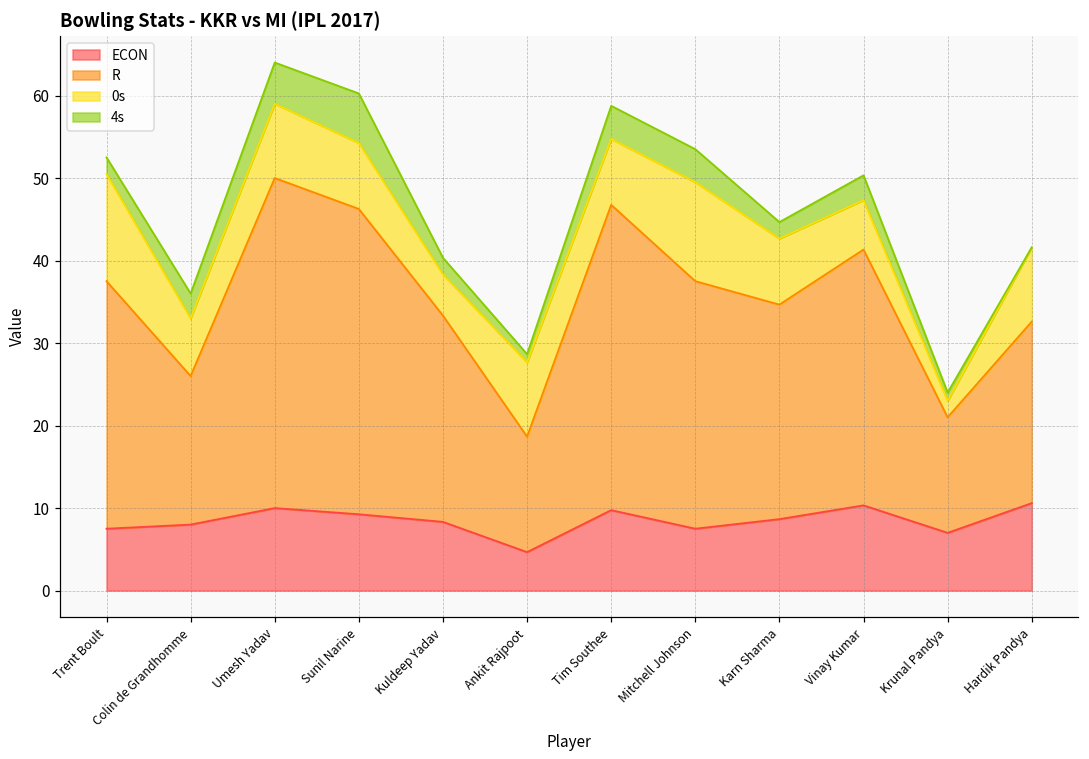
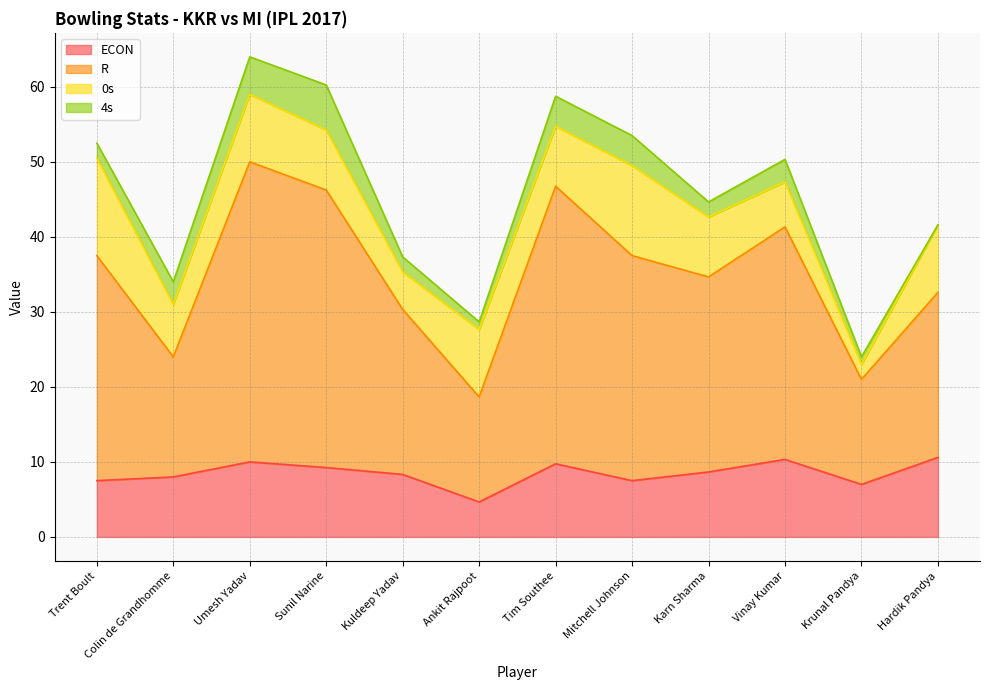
  {
    "ECON": {
      "Trent Boult": 8,
      "Colin de Grandhomme": 8,
      "Umesh Yadav": 10,
      "Sunil Narine": 9,
      "Kuldeep Yadav": 8,
      "Ankit Rajpoot": 5,
      "Tim Southee": 10,
      "Mitchell Johnson": 8,
      "Karn Sharma": 9,
      "Vinay Kumar": 10,
      "Krunal Pandya": 7,
      "Hardik Pandya": 11
    },
    "R": {
      "Trent Boult": 30,
-     "Colin de Grandhomme": 18,
+     "Colin de Grandhomme": 16,
      "Umesh Yadav": 40,
      "Sunil Narine": 37,
-     "Kuldeep Yadav": 25,
+     "Kuldeep Yadav": 22,
      "Ankit Rajpoot": 14,
      "Tim Southee": 37,
      "Mitchell Johnson": 30,
      "Karn Sharma": 26,
      "Vinay Kumar": 31,
      "Krunal Pandya": 14,
      "Hardik Pandya": 22
    },
    "0s": {
      "Trent Boult": 13,
      "Colin de Grandhomme": 7,
      "Umesh Yadav": 9,
      "Sunil Narine": 8,
      "Kuldeep Yadav": 5,
      "Ankit Rajpoot": 9,
      "Tim Southee": 8,
      "Mitchell Johnson": 12,
      "Karn Sharma": 8,
      "Vinay Kumar": 6,
      "Krunal Pandya": 2
    },
    "4s": {
      "Trent Boult": 2,
      "Colin de Grandhomme": 3,
      "Umesh Yadav": 5,
      "Sunil Narine": 6,
      "Kuldeep Yadav": 2,
      "Ankit Rajpoot": 1,
      "Tim Southee": 4,
      "Mitchell Johnson": 4,
      "Karn Sharma": 2,
      "Vinay Kumar": 3,
      "Krunal Pandya": 1
    }
  }
